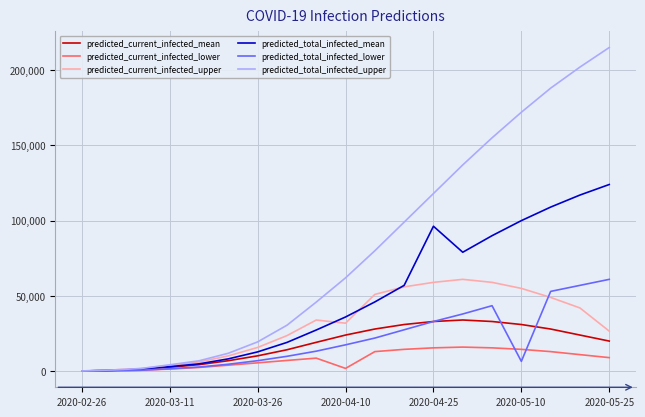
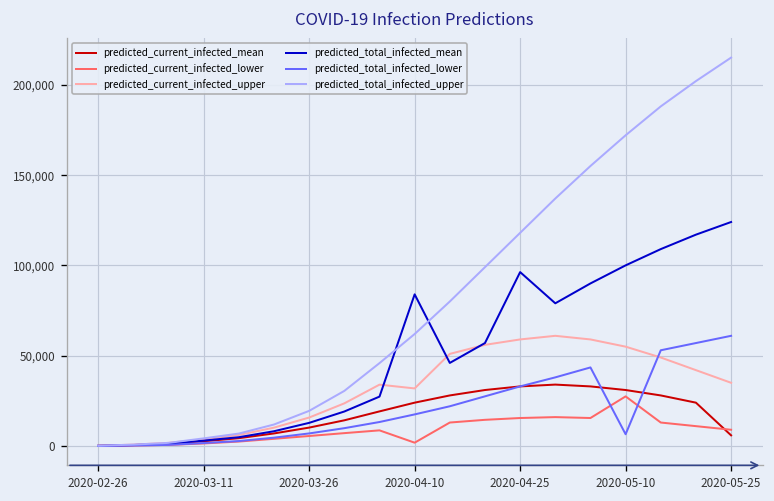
  {
    "predicted_current_infected_mean": {
      "2020-03-26": "10,000",
      "2020-04-10": "24,000",
      "2020-05-10": "31,000",
-     "2020-05-25": "20,000"
+     "2020-05-25": "6,000"
    },
    "predicted_current_infected_lower": {
      "2020-04-10": "2,000",
      "2020-04-25": "16,000",
-     "2020-05-10": "15,000",
+     "2020-05-10": "27,000",
      "2020-05-25": "9,000"
    },
    "predicted_current_infected_upper": {
      "2020-03-26": "16,000",
      "2020-04-10": "32,000",
      "2020-04-25": "59,000",
      "2020-05-10": "55,000",
-     "2020-05-25": "27,000"
+     "2020-05-25": "35,000"
    },
    "predicted_total_infected_mean": {
      "2020-03-26": "13,000",
-     "2020-04-10": "36,000",
+     "2020-04-10": "84,000",
      "2020-04-25": "96,000",
      "2020-05-10": "100,000",
      "2020-05-25": "124,000"
    },
    "predicted_total_infected_lower": {
      "2020-04-10": "18,000",
      "2020-05-10": "7,000",
      "2020-05-25": "61,000"
    },
    "predicted_total_infected_upper": {
      "2020-03-26": "19,000",
      "2020-04-10": "62,000",
      "2020-04-25": "118,000",
      "2020-05-10": "172,000",
      "2020-05-25": "215,000"
    }
  }
